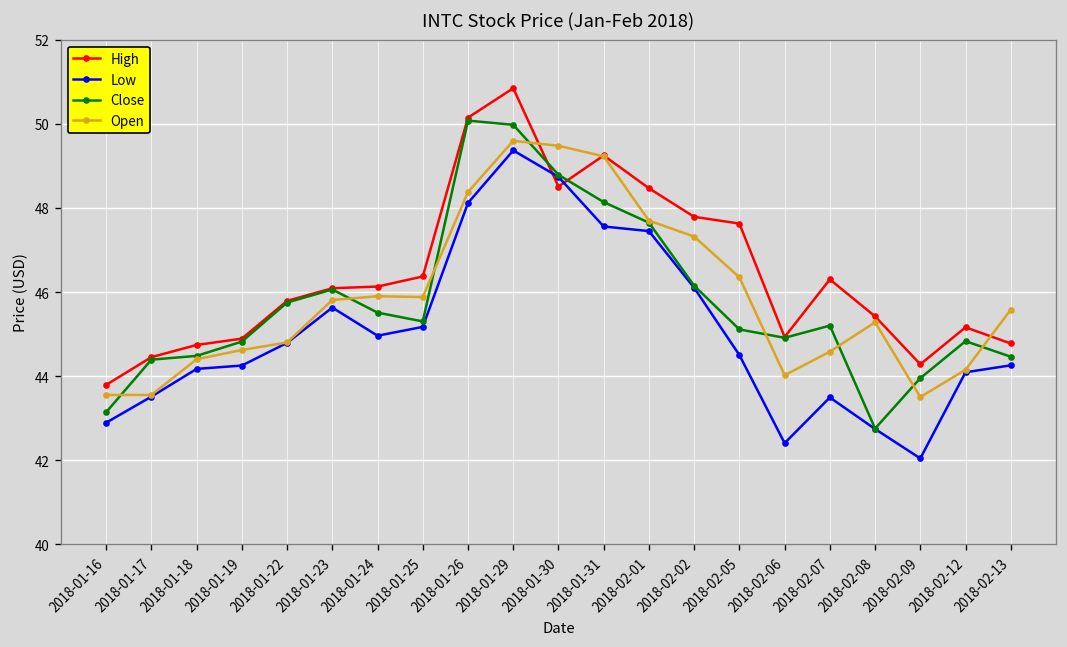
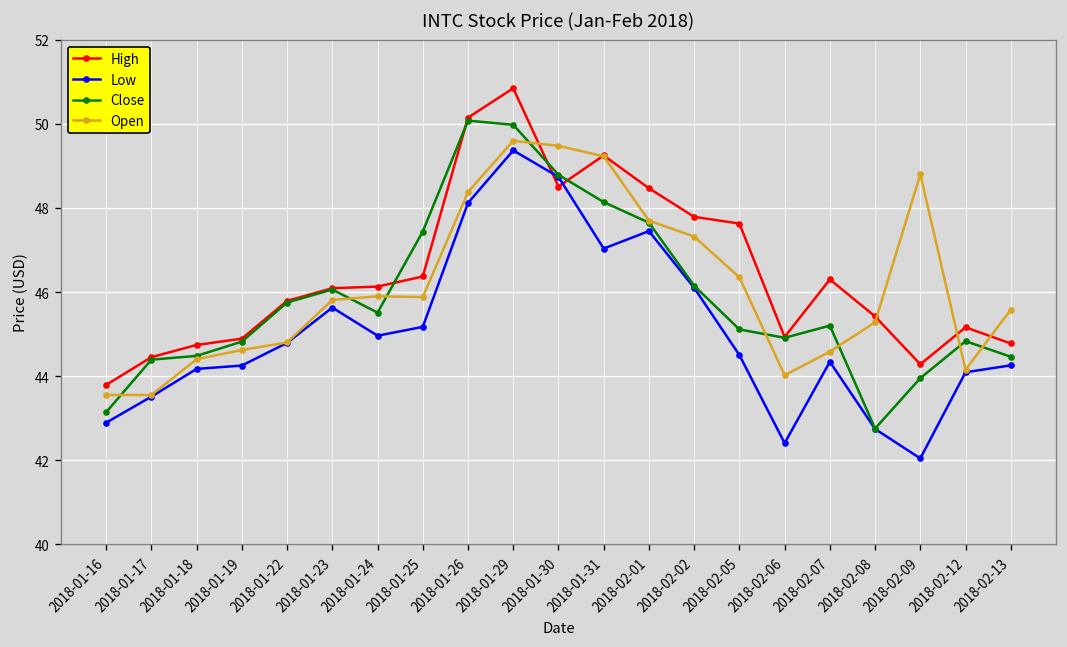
  {
    "High": {
      "2018-01-16": 43.8,
      "2018-01-18": 44.7,
      "2018-01-24": 46.1,
      "2018-01-25": 46.4,
      "2018-01-29": 50.8,
      "2018-01-30": 48.5,
      "2018-02-01": 48.5,
      "2018-02-02": 47.8,
      "2018-02-05": 47.6,
      "2018-02-07": 46.3,
      "2018-02-08": 45.4,
      "2018-02-09": 44.3,
      "2018-02-12": 45.2,
      "2018-02-13": 44.8
    },
    "Low": {
      "2018-01-16": 42.9,
      "2018-01-18": 44.2,
      "2018-01-19": 44.3,
      "2018-01-23": 45.6,
      "2018-01-24": 45.0,
      "2018-01-25": 45.2,
      "2018-01-26": 48.1,
      "2018-01-29": 49.4,
-     "2018-01-31": 47.6,
+     "2018-01-31": 47.0,
      "2018-02-01": 47.5,
      "2018-02-05": 44.5,
      "2018-02-06": 42.4,
-     "2018-02-07": 43.5,
+     "2018-02-07": 44.3,
      "2018-02-09": 42.0,
      "2018-02-13": 44.3
    },
    "Close": {
      "2018-01-16": 43.1,
      "2018-01-18": 44.5,
      "2018-01-24": 45.5,
-     "2018-01-25": 45.3,
+     "2018-01-25": 47.4,
      "2018-01-29": 50.0,
      "2018-01-31": 48.1,
      "2018-02-05": 45.1,
      "2018-02-07": 45.2,
      "2018-02-09": 44.0,
      "2018-02-12": 44.8,
      "2018-02-13": 44.5
    },
    "Open": {
      "2018-01-16": 43.5,
      "2018-01-18": 44.4,
      "2018-01-19": 44.6,
      "2018-01-23": 45.8,
      "2018-01-24": 45.9,
      "2018-01-25": 45.9,
      "2018-01-26": 48.4,
      "2018-01-29": 49.6,
      "2018-01-30": 49.5,
      "2018-02-02": 47.3,
      "2018-02-05": 46.3,
      "2018-02-06": 44.0,
      "2018-02-07": 44.6,
      "2018-02-08": 45.3,
-     "2018-02-09": 43.5,
+     "2018-02-09": 48.8,
      "2018-02-13": 45.6
    }
  }
